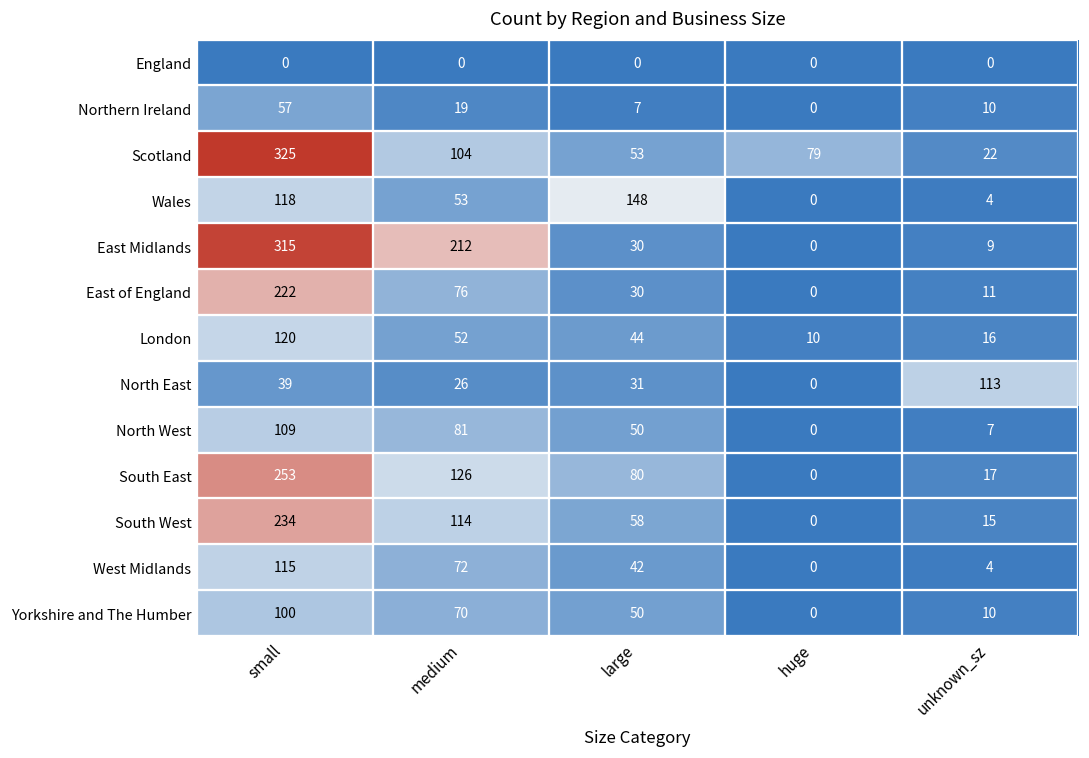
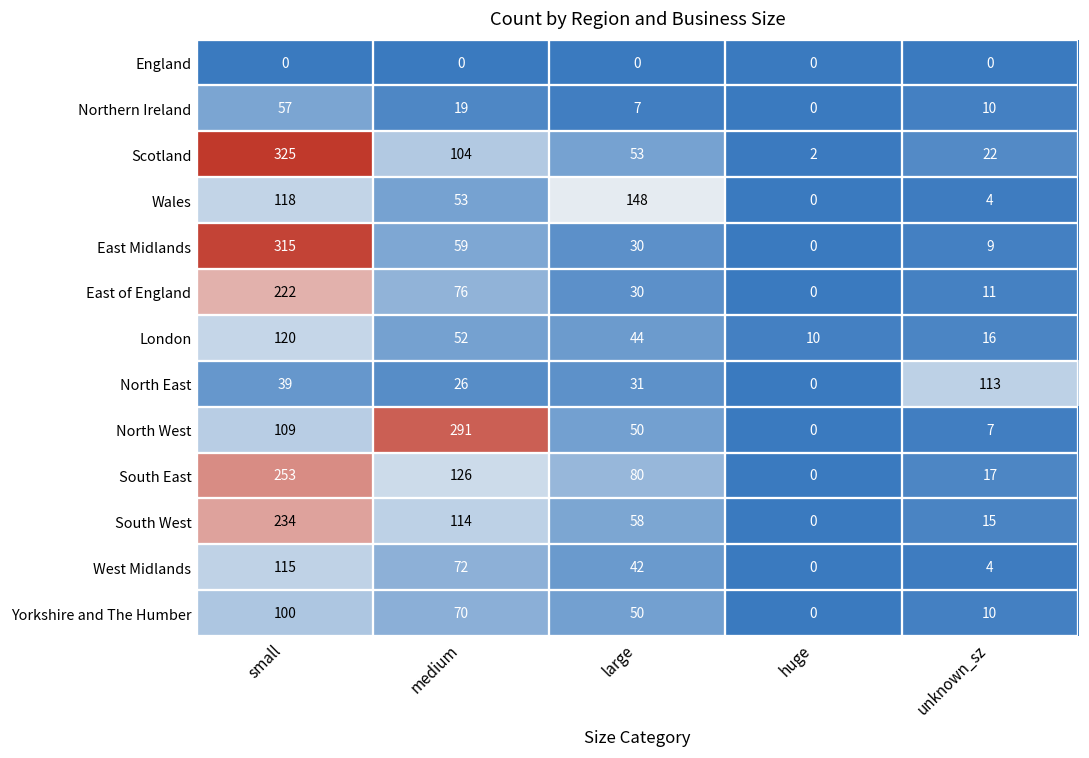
  {
    "England": {
      "small": 0,
      "medium": 0,
      "large": 0,
      "huge": 0,
      "unknown_sz": 0
    },
    "Northern Ireland": {
      "small": 57,
      "medium": 19,
      "large": 7,
      "huge": 0,
      "unknown_sz": 10
    },
    "Scotland": {
      "small": 325,
      "medium": 104,
      "large": 53,
-     "huge": 79,
+     "huge": 2,
      "unknown_sz": 22
    },
    "Wales": {
      "small": 118,
      "medium": 53,
      "large": 148,
      "huge": 0,
      "unknown_sz": 4
    },
    "East Midlands": {
      "small": 315,
-     "medium": 212,
+     "medium": 59,
      "large": 30,
      "huge": 0,
      "unknown_sz": 9
    },
    "East of England": {
      "small": 222,
      "medium": 76,
      "large": 30,
      "huge": 0,
      "unknown_sz": 11
    },
    "London": {
      "small": 120,
      "medium": 52,
      "large": 44,
      "huge": 10,
      "unknown_sz": 16
    },
    "North East": {
      "small": 39,
      "medium": 26,
      "large": 31,
      "huge": 0,
      "unknown_sz": 113
    },
    "North West": {
      "small": 109,
-     "medium": 81,
+     "medium": 291,
      "large": 50,
      "huge": 0,
      "unknown_sz": 7
    },
    "South East": {
      "small": 253,
      "medium": 126,
      "large": 80,
      "huge": 0,
      "unknown_sz": 17
    },
    "South West": {
      "small": 234,
      "medium": 114,
      "large": 58,
      "huge": 0,
      "unknown_sz": 15
    },
    "West Midlands": {
      "small": 115,
      "medium": 72,
      "large": 42,
      "huge": 0,
      "unknown_sz": 4
    },
    "Yorkshire and The Humber": {
      "small": 100,
      "medium": 70,
      "large": 50,
      "huge": 0,
      "unknown_sz": 10
    }
  }
